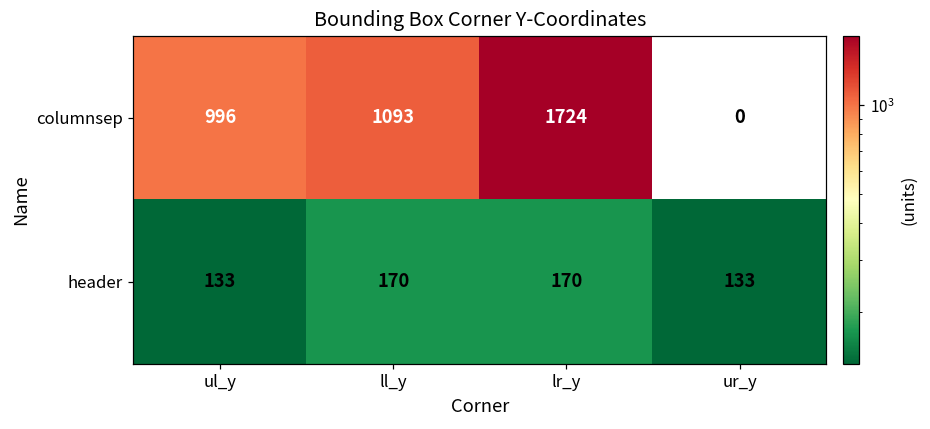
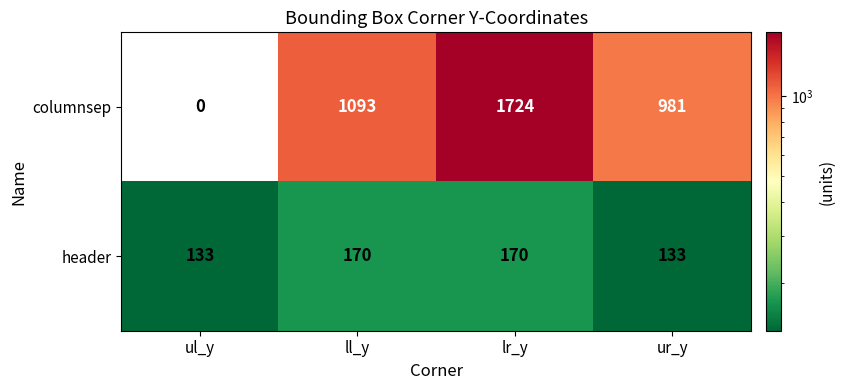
  {
    "columnsep": {
-     "ul_y": 996,
+     "ul_y": 0,
      "ll_y": 1093,
      "lr_y": 1724,
-     "ur_y": 0
+     "ur_y": 981
    },
    "header": {
      "ul_y": 133,
      "ll_y": 170,
      "lr_y": 170,
      "ur_y": 133
    }
  }
